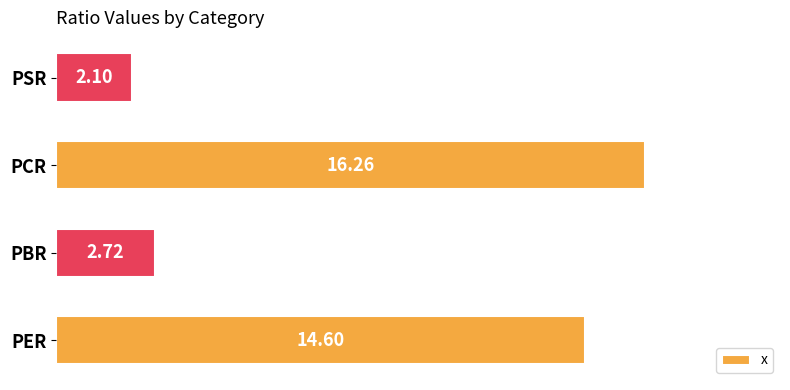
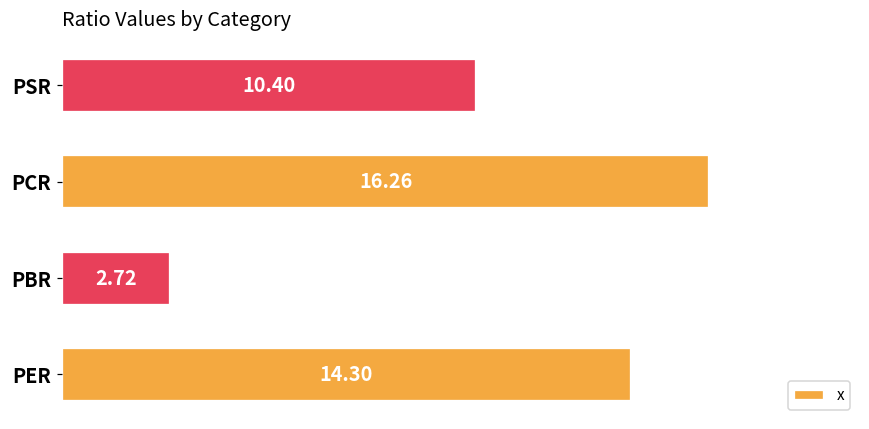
  {
-   "PSR": 2.10,
+   "PSR": 10.40,
    "PCR": 16.26,
    "PBR": 2.72,
-   "PER": 14.60
+   "PER": 14.30
  }
